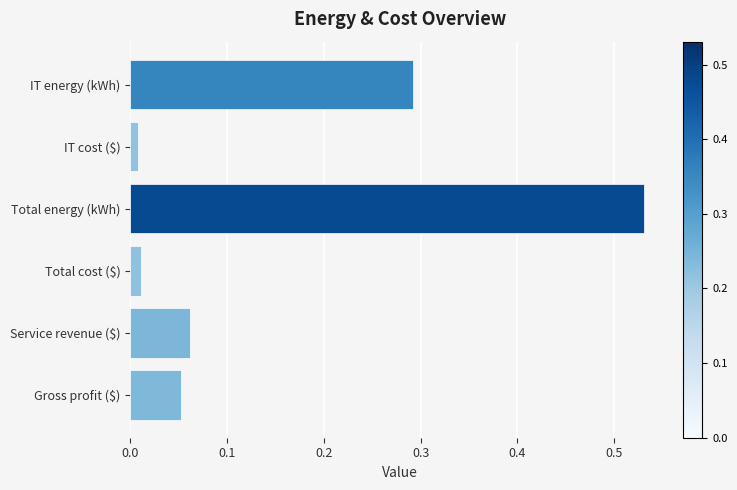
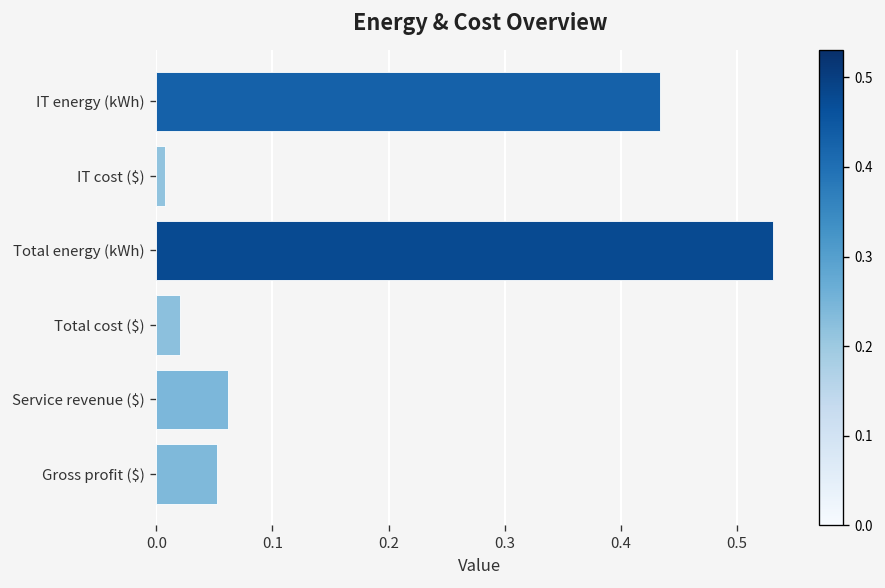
  {
-   "IT energy (kWh)": 0.29,
+   "IT energy (kWh)": 0.43,
    "IT cost ($)": 0.01,
    "Total energy (kWh)": 0.53,
-   "Total cost ($)": 0.01,
+   "Total cost ($)": 0.02,
    "Service revenue ($)": 0.06,
    "Gross profit ($)": 0.05
  }
